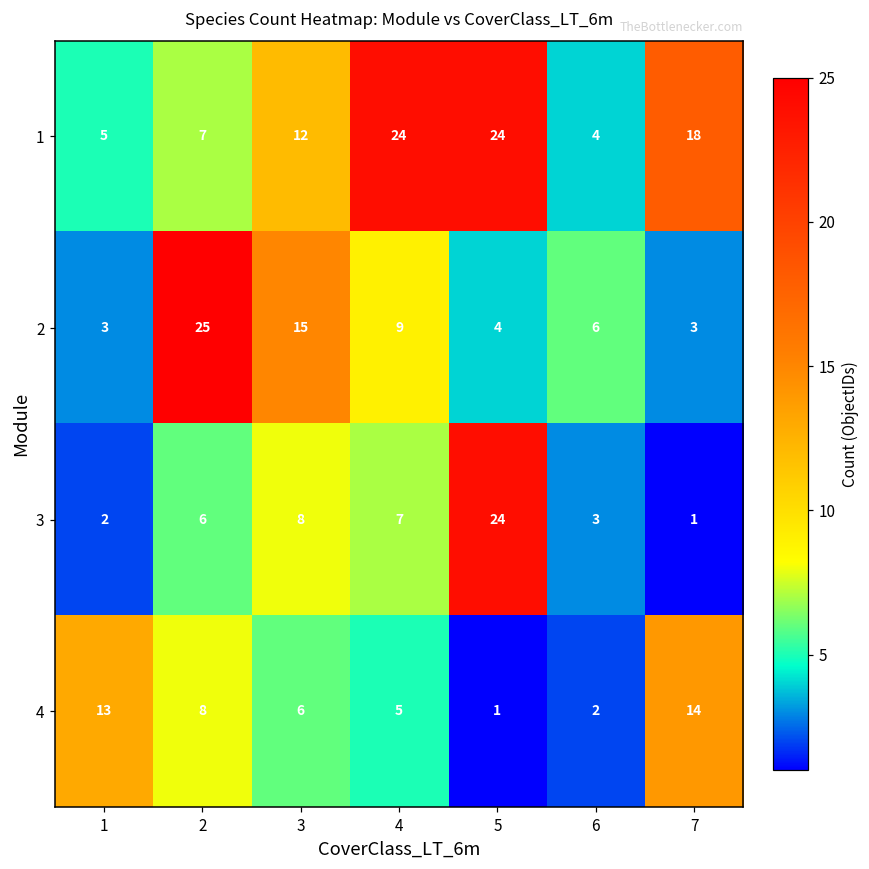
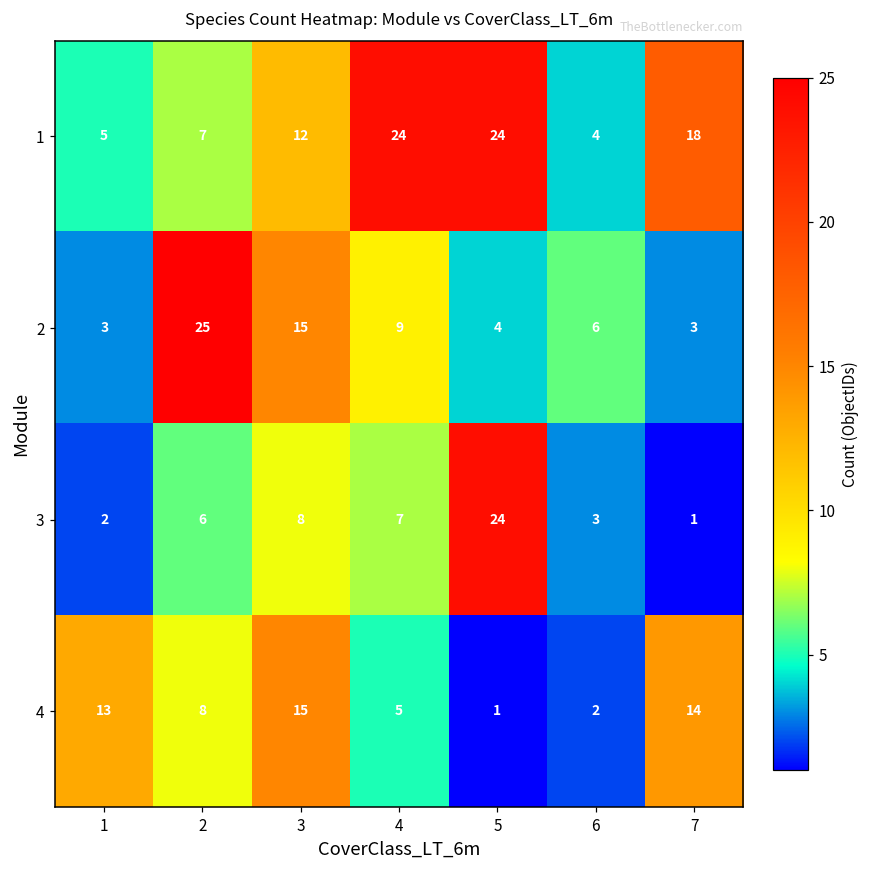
  {
    "1": {
      "1": 5,
      "2": 7,
      "3": 12,
      "4": 24,
      "5": 24,
      "6": 4,
      "7": 18
    },
    "2": {
      "1": 3,
      "2": 25,
      "3": 15,
      "4": 9,
      "5": 4,
      "6": 6,
      "7": 3
    },
    "3": {
      "1": 2,
      "2": 6,
      "3": 8,
      "4": 7,
      "5": 24,
      "6": 3,
      "7": 1
    },
    "4": {
      "1": 13,
      "2": 8,
-     "3": 6,
+     "3": 15,
      "4": 5,
      "5": 1,
      "6": 2,
      "7": 14
    }
  }
